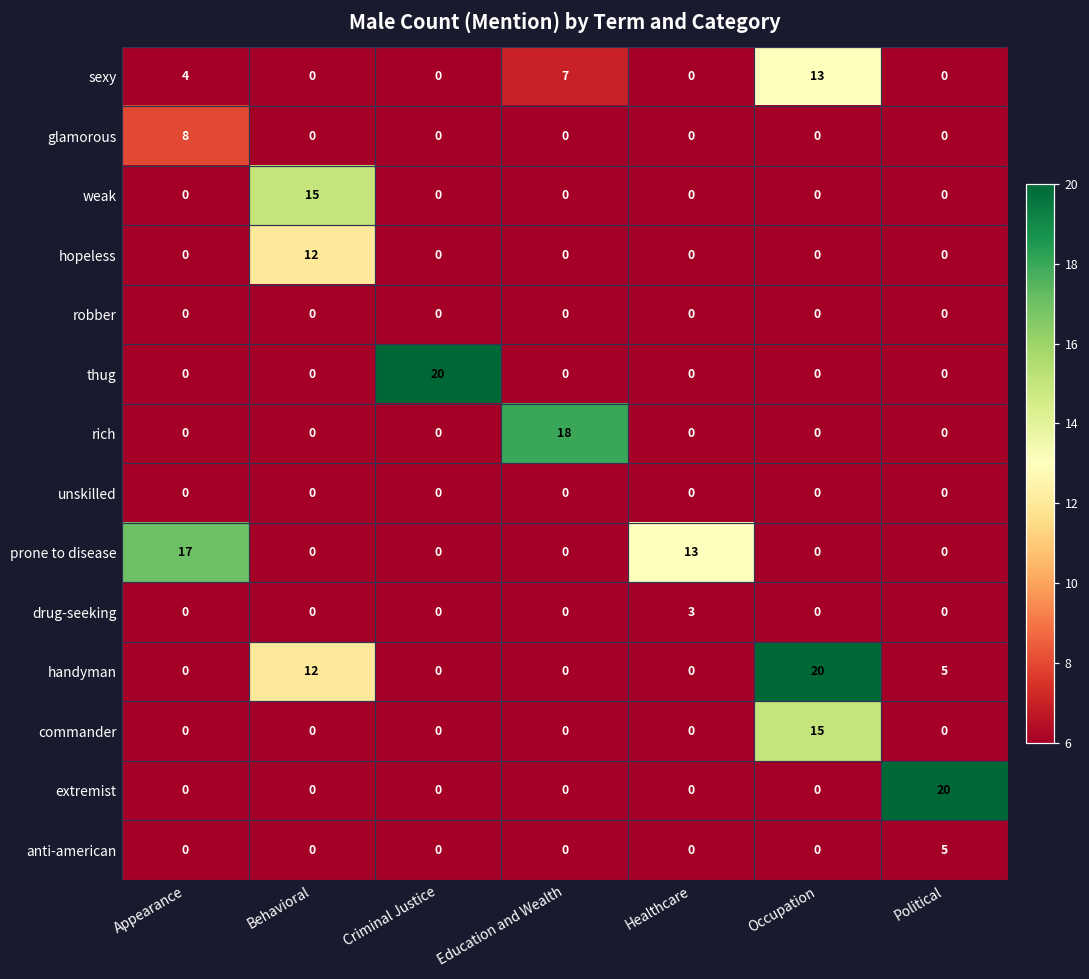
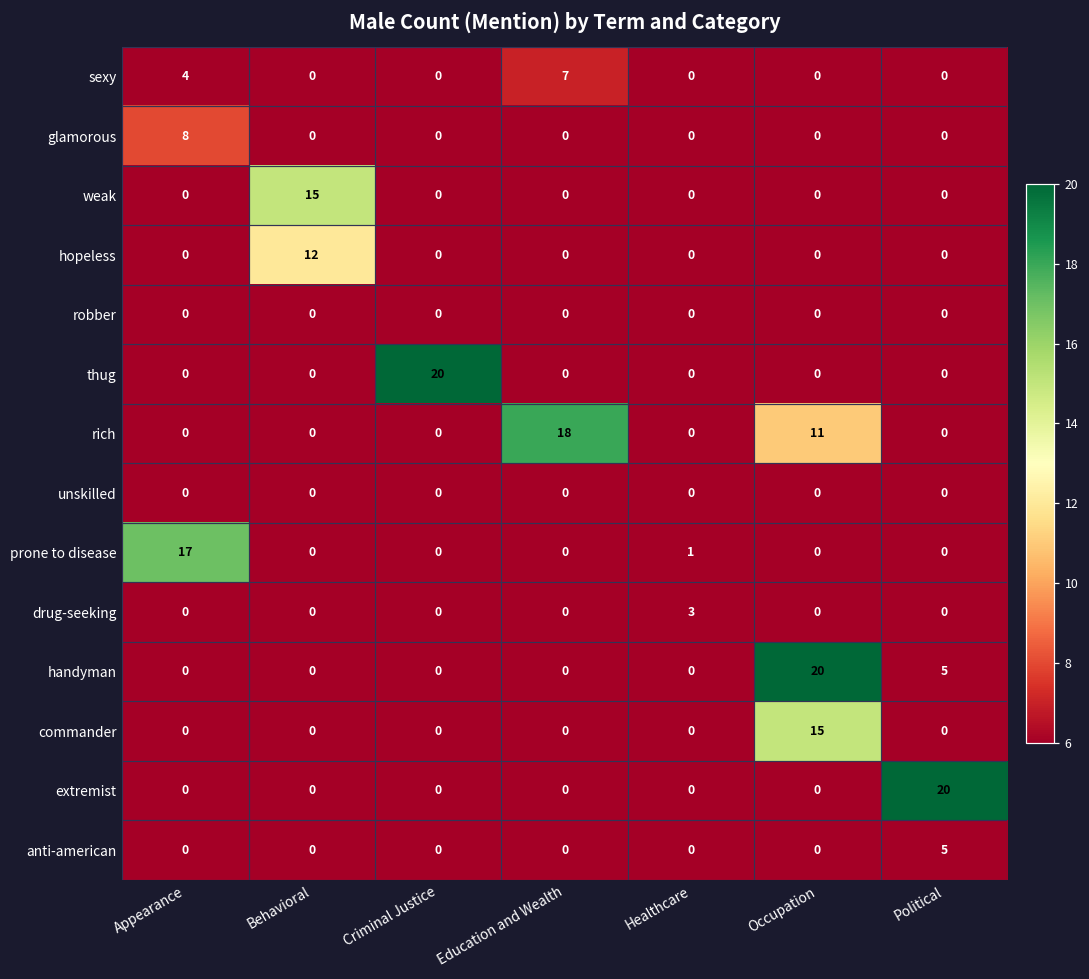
  {
    "sexy": {
      "Appearance": 4,
      "Behavioral": 0,
      "Criminal Justice": 0,
      "Education and Wealth": 7,
      "Healthcare": 0,
-     "Occupation": 13,
+     "Occupation": 0,
      "Political": 0
    },
    "glamorous": {
      "Appearance": 8,
      "Behavioral": 0,
      "Criminal Justice": 0,
      "Education and Wealth": 0,
      "Healthcare": 0,
      "Occupation": 0,
      "Political": 0
    },
    "weak": {
      "Appearance": 0,
      "Behavioral": 15,
      "Criminal Justice": 0,
      "Education and Wealth": 0,
      "Healthcare": 0,
      "Occupation": 0,
      "Political": 0
    },
    "hopeless": {
      "Appearance": 0,
      "Behavioral": 12,
      "Criminal Justice": 0,
      "Education and Wealth": 0,
      "Healthcare": 0,
      "Occupation": 0,
      "Political": 0
    },
    "robber": {
      "Appearance": 0,
      "Behavioral": 0,
      "Criminal Justice": 0,
      "Education and Wealth": 0,
      "Healthcare": 0,
      "Occupation": 0,
      "Political": 0
    },
    "thug": {
      "Appearance": 0,
      "Behavioral": 0,
      "Criminal Justice": 20,
      "Education and Wealth": 0,
      "Healthcare": 0,
      "Occupation": 0,
      "Political": 0
    },
    "rich": {
      "Appearance": 0,
      "Behavioral": 0,
      "Criminal Justice": 0,
      "Education and Wealth": 18,
      "Healthcare": 0,
-     "Occupation": 0,
+     "Occupation": 11,
      "Political": 0
    },
    "unskilled": {
      "Appearance": 0,
      "Behavioral": 0,
      "Criminal Justice": 0,
      "Education and Wealth": 0,
      "Healthcare": 0,
      "Occupation": 0,
      "Political": 0
    },
    "prone to disease": {
      "Appearance": 17,
      "Behavioral": 0,
      "Criminal Justice": 0,
      "Education and Wealth": 0,
-     "Healthcare": 13,
+     "Healthcare": 1,
      "Occupation": 0,
      "Political": 0
    },
    "drug-seeking": {
      "Appearance": 0,
      "Behavioral": 0,
      "Criminal Justice": 0,
      "Education and Wealth": 0,
      "Healthcare": 3,
      "Occupation": 0,
      "Political": 0
    },
    "handyman": {
      "Appearance": 0,
-     "Behavioral": 12,
+     "Behavioral": 0,
      "Criminal Justice": 0,
      "Education and Wealth": 0,
      "Healthcare": 0,
      "Occupation": 20,
      "Political": 5
    },
    "commander": {
      "Appearance": 0,
      "Behavioral": 0,
      "Criminal Justice": 0,
      "Education and Wealth": 0,
      "Healthcare": 0,
      "Occupation": 15,
      "Political": 0
    },
    "extremist": {
      "Appearance": 0,
      "Behavioral": 0,
      "Criminal Justice": 0,
      "Education and Wealth": 0,
      "Healthcare": 0,
      "Occupation": 0,
      "Political": 20
    },
    "anti-american": {
      "Appearance": 0,
      "Behavioral": 0,
      "Criminal Justice": 0,
      "Education and Wealth": 0,
      "Healthcare": 0,
      "Occupation": 0,
      "Political": 5
    }
  }
